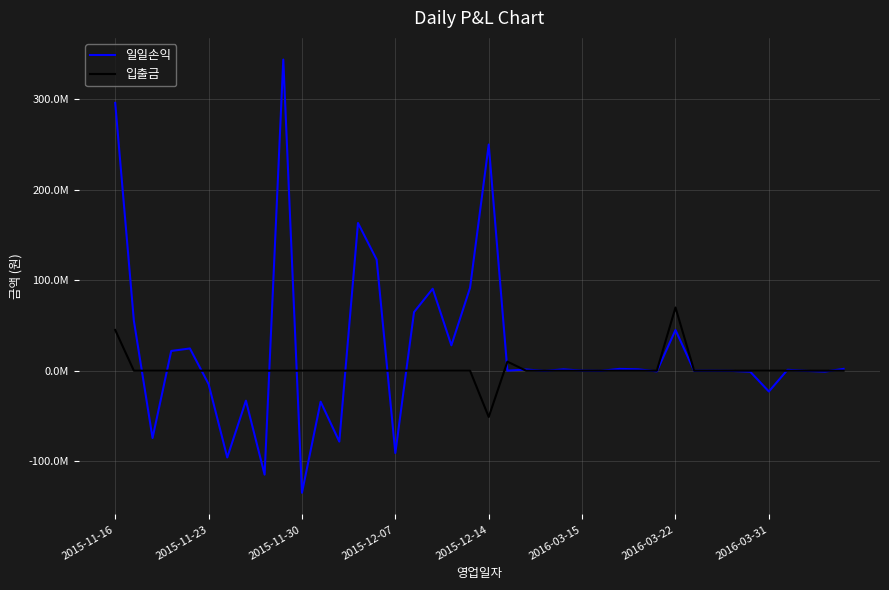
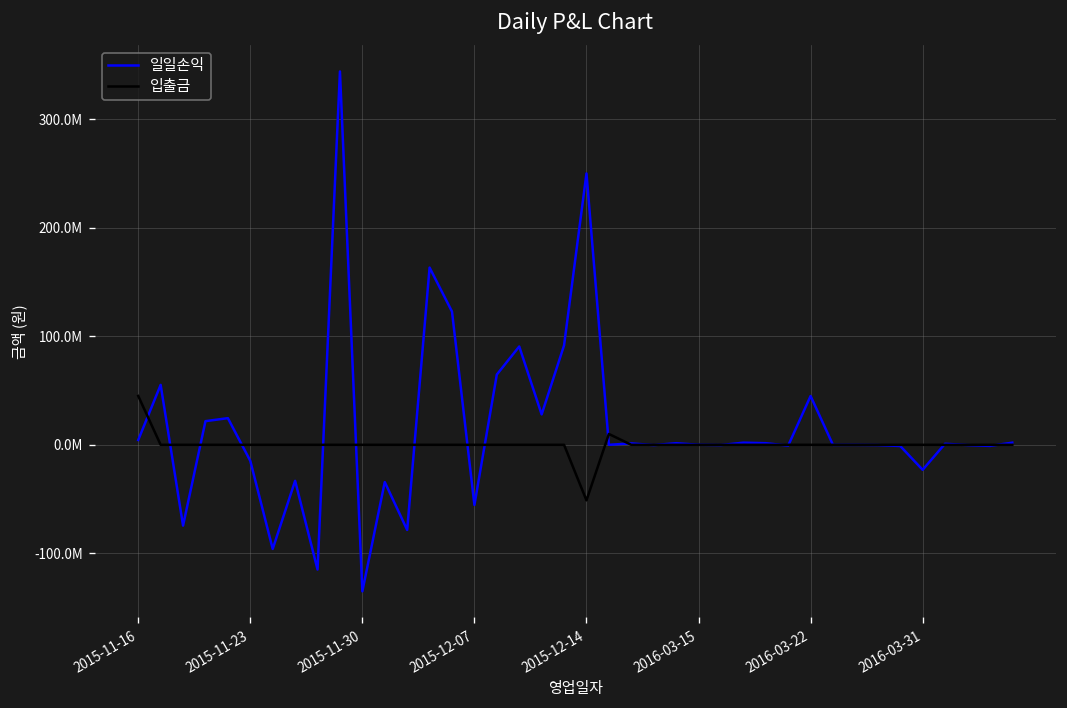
  {
    "일일손익": {
-     "2015-11-16": 300000000,
+     "2015-11-16": 0,
      "2015-11-23": -10000000,
      "2015-11-30": -130000000,
-     "2015-12-07": -90000000,
+     "2015-12-07": -60000000,
      "2015-12-14": 250000000,
      "2016-03-22": 40000000,
      "2016-03-31": -20000000
    },
    "입출금": {
      "2015-11-16": 50000000,
      "2015-11-23": 0,
      "2015-11-30": 0,
      "2015-12-07": 0,
      "2015-12-14": -50000000,
-     "2016-03-22": 70000000,
+     "2016-03-22": 0,
      "2016-03-31": 0
    }
  }
